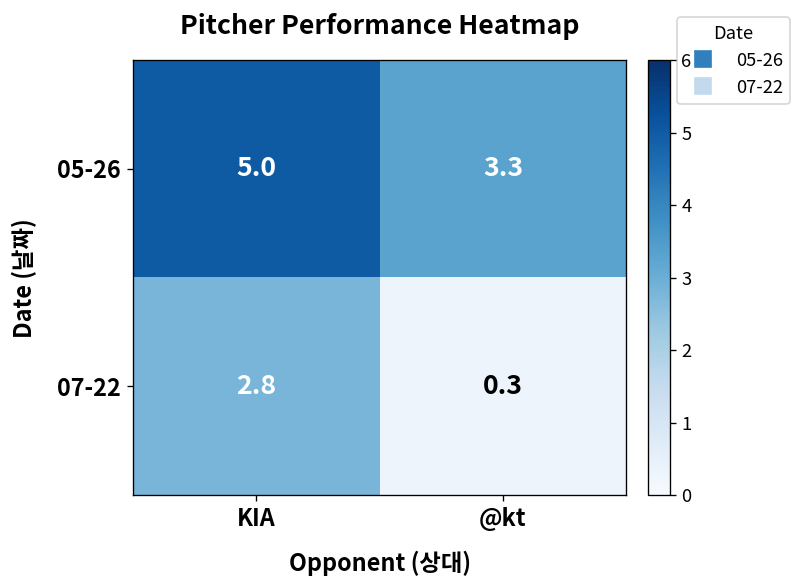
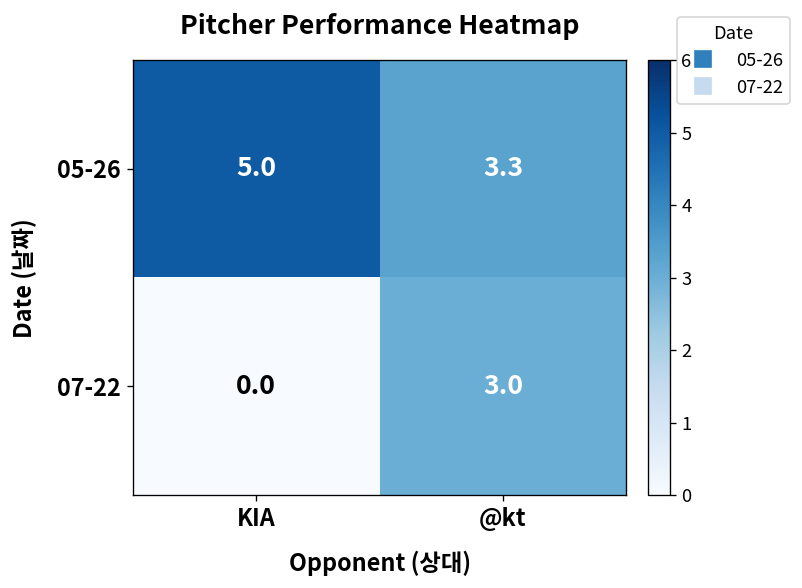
  {
    "05-26": {
      "KIA": 5.0,
      "@kt": 3.3
    },
    "07-22": {
-     "KIA": 2.8,
-     "@kt": 0.3
+     "KIA": 0.0,
+     "@kt": 3.0
    }
  }
